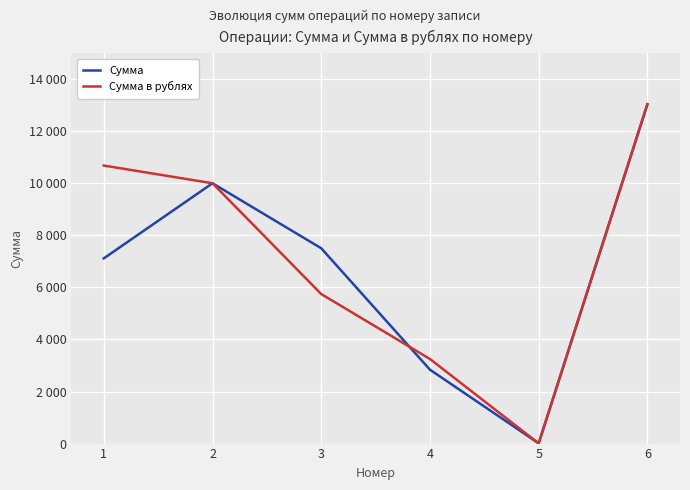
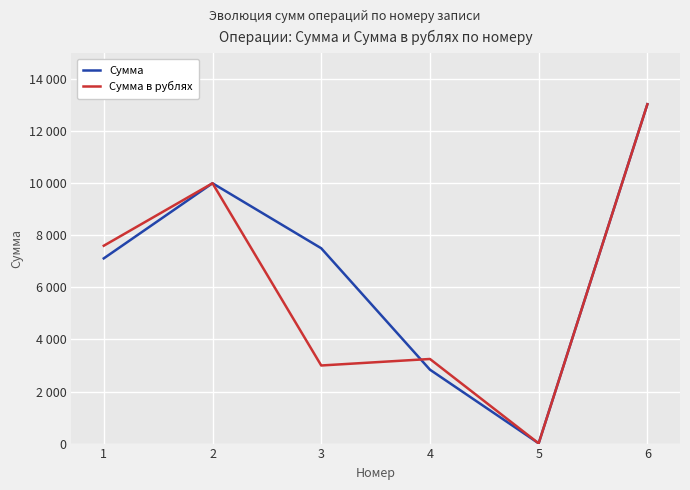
  {
    "Сумма": {
      "1": 7100,
      "3": 7500,
      "4": 2800
    },
    "Сумма в рублях": {
-     "1": 10700,
-     "3": 5700,
+     "1": 7600,
+     "3": 3000,
      "4": 3300
    }
  }
